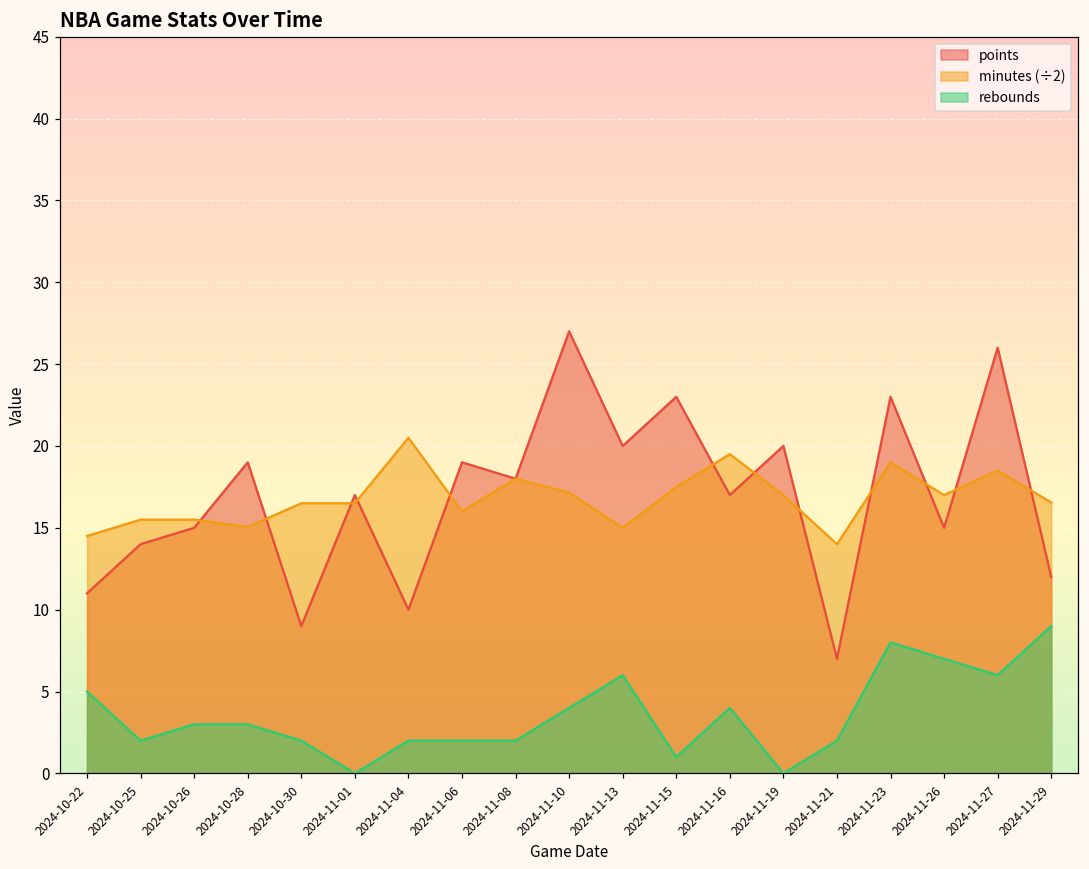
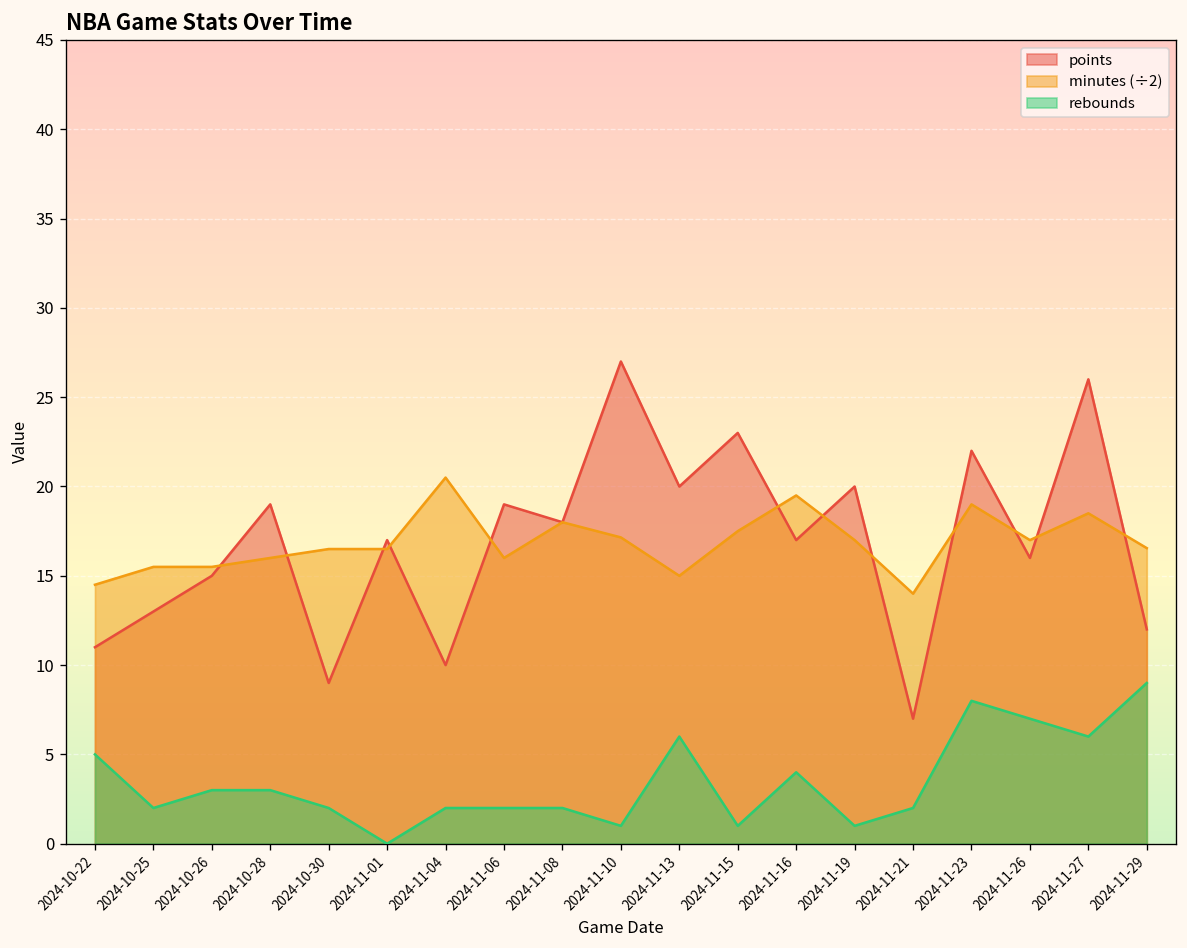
  {
    "points": {
      "2024-10-22": 11,
-     "2024-10-25": 14,
+     "2024-10-25": 13,
      "2024-10-26": 15,
      "2024-10-28": 19,
      "2024-10-30": 9,
      "2024-11-01": 17,
      "2024-11-04": 10,
      "2024-11-06": 19,
      "2024-11-10": 27,
      "2024-11-13": 20,
      "2024-11-15": 23,
      "2024-11-16": 17,
      "2024-11-19": 20,
      "2024-11-21": 7,
-     "2024-11-23": 23,
-     "2024-11-26": 15,
+     "2024-11-23": 22,
+     "2024-11-26": 16,
      "2024-11-27": 26,
      "2024-11-29": 12
    },
    "minutes (÷2)": {
      "2024-10-22": 14.5,
      "2024-10-25": 15.5,
      "2024-10-26": 15.5,
-     "2024-10-28": 15.1,
+     "2024-10-28": 16.0,
      "2024-10-30": 16.5,
      "2024-11-01": 16.5,
      "2024-11-04": 20.5,
      "2024-11-06": 16.0,
      "2024-11-10": 17.2,
      "2024-11-13": 15.0,
      "2024-11-15": 17.5,
      "2024-11-16": 19.5,
      "2024-11-19": 17.0,
      "2024-11-21": 14.0,
      "2024-11-23": 19.0,
      "2024-11-26": 17.0,
      "2024-11-27": 18.5,
      "2024-11-29": 16.6
    },
    "rebounds": {
      "2024-10-22": 5,
      "2024-10-25": 2,
      "2024-10-26": 3,
      "2024-10-28": 3,
      "2024-10-30": 2,
      "2024-11-01": 0,
      "2024-11-04": 2,
      "2024-11-06": 2,
      "2024-11-08": 2,
-     "2024-11-10": 4,
+     "2024-11-10": 1,
      "2024-11-13": 6,
      "2024-11-15": 1,
      "2024-11-16": 4,
-     "2024-11-19": 0,
+     "2024-11-19": 1,
      "2024-11-21": 2,
      "2024-11-23": 8,
      "2024-11-26": 7,
      "2024-11-27": 6,
      "2024-11-29": 9
    }
  }
